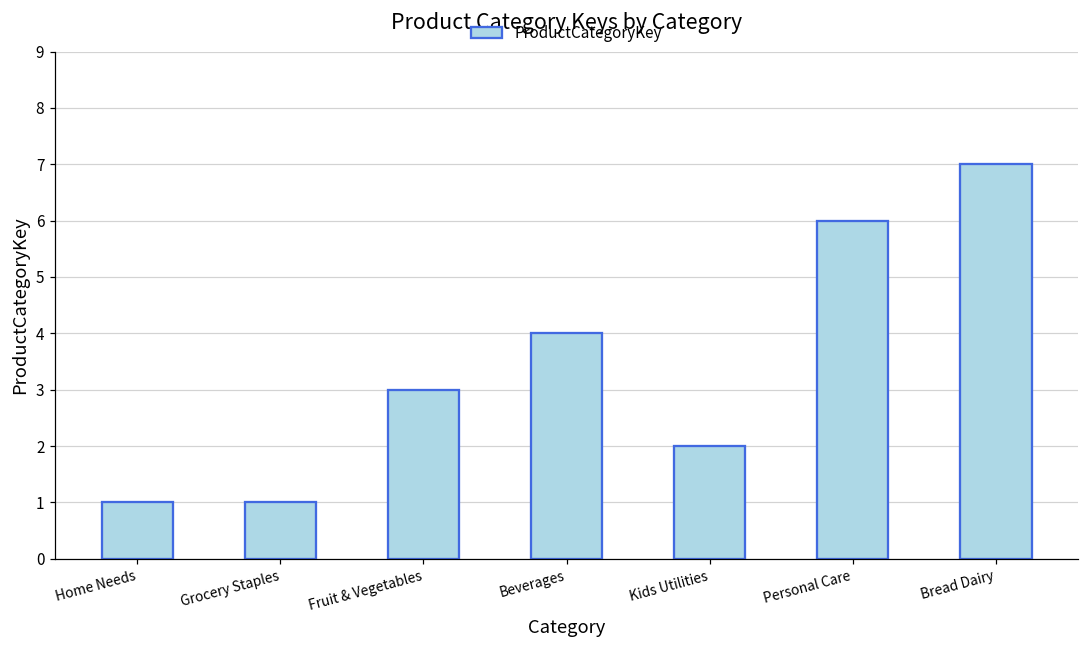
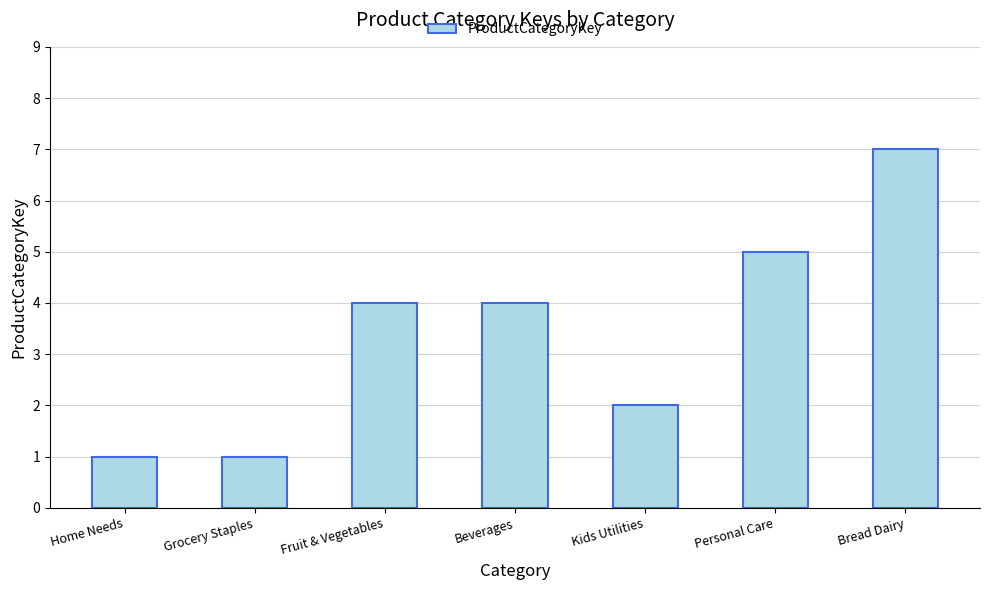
  {
    "Home Needs": 1,
    "Grocery Staples": 1,
-   "Fruit & Vegetables": 3,
+   "Fruit & Vegetables": 4,
    "Beverages": 4,
    "Kids Utilities": 2,
-   "Personal Care": 6,
+   "Personal Care": 5,
    "Bread Dairy": 7
  }
